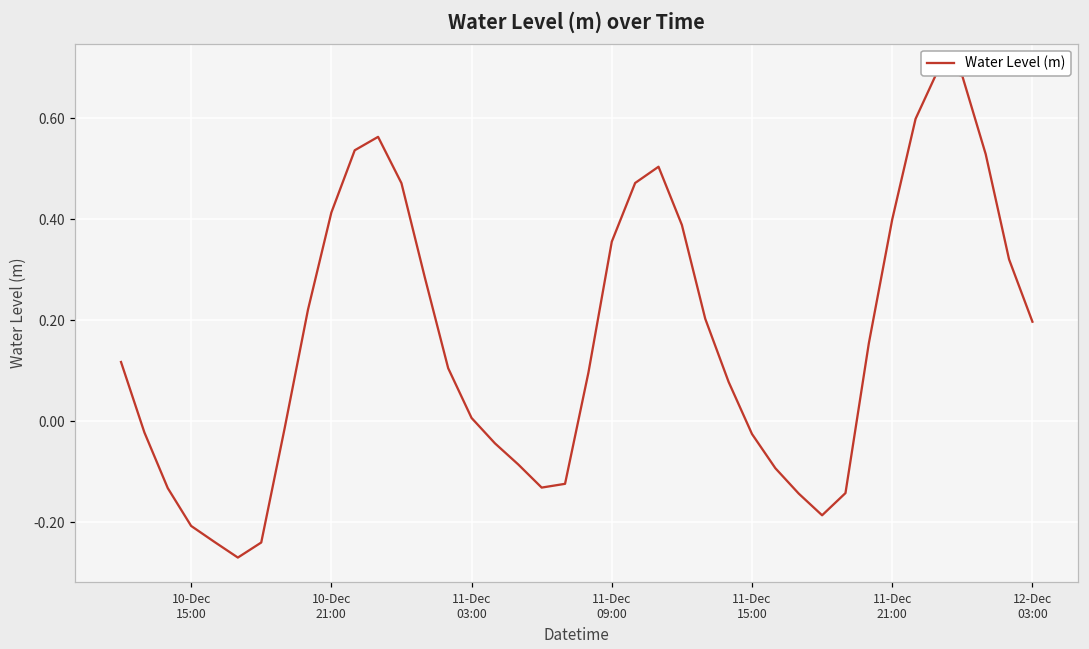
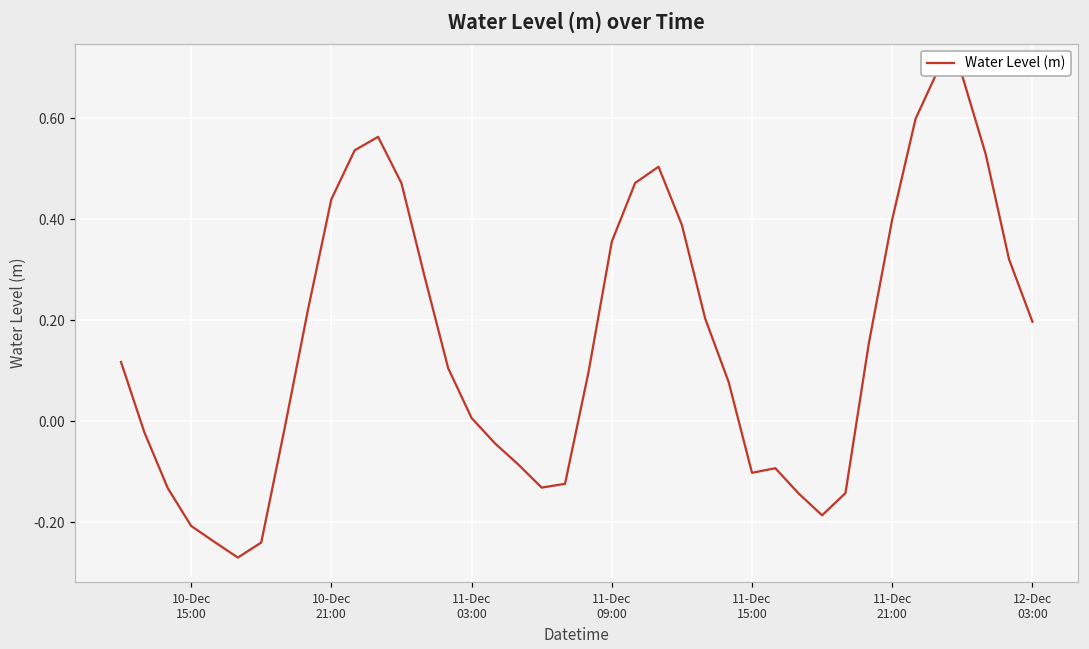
  {
    "10-Dec 15:00": -0.21,
-   "10-Dec 21:00": 0.41,
+   "10-Dec 21:00": 0.44,
    "11-Dec 03:00": 0.01,
    "11-Dec 09:00": 0.36,
-   "11-Dec 15:00": -0.03,
+   "11-Dec 15:00": -0.10,
    "11-Dec 21:00": 0.40,
    "12-Dec 03:00": 0.20
  }
